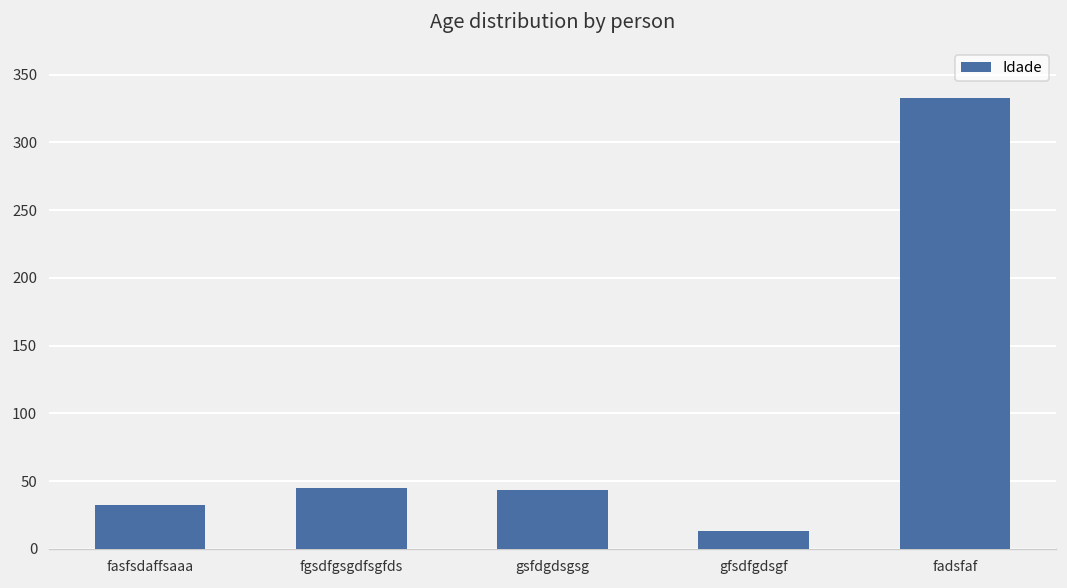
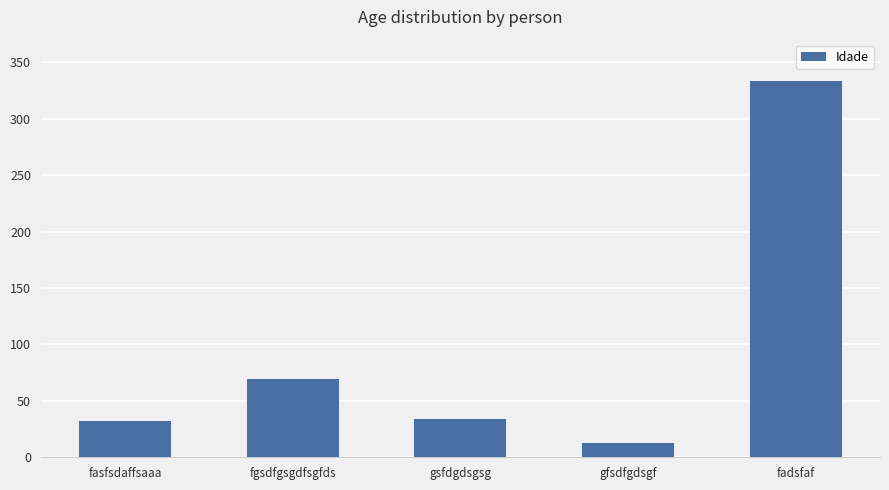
  {
    "fasfsdaffsaaa": 32,
-   "fgsdfgsgdfsgfds": 45,
-   "gsfdgdsgsg": 43,
+   "fgsdfgsgdfsgfds": 69,
+   "gsfdgdsgsg": 34,
    "gfsdfgdsgf": 13,
    "fadsfaf": 333
  }
